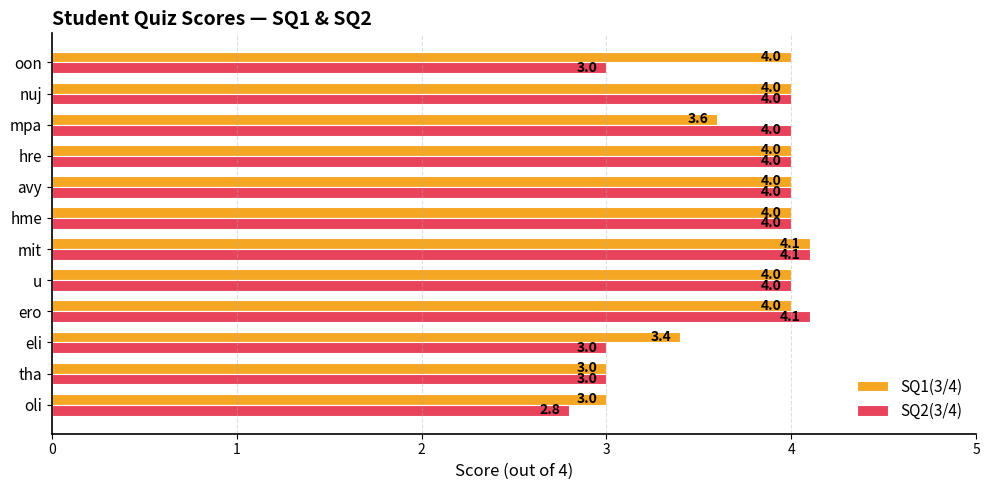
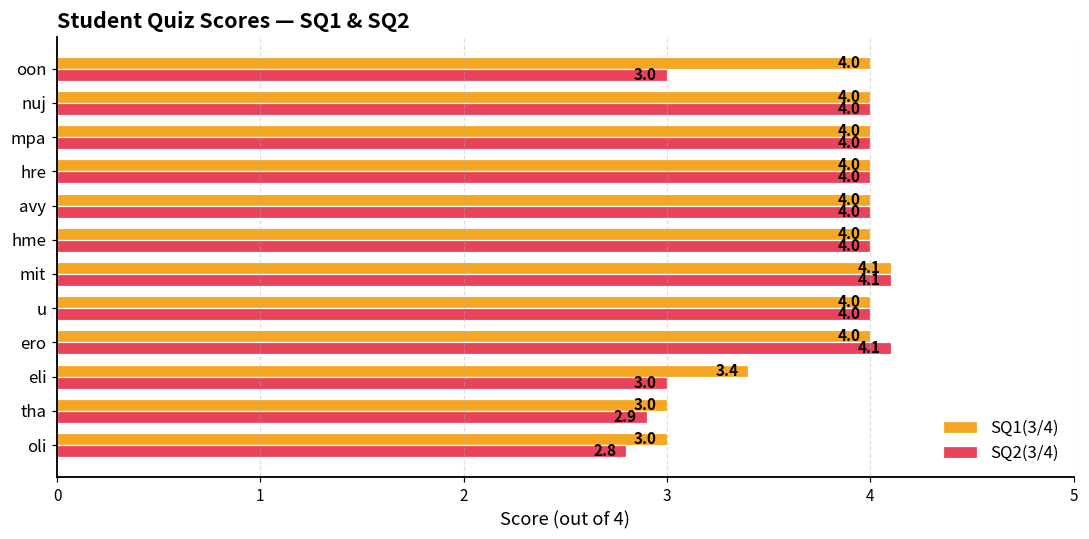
  {
    "SQ1(3/4)": {
      "oon": 4.0,
-     "mpa": 3.6,
+     "mpa": 4.0,
      "ero": 4.0,
      "eli": 3.4,
      "oli": 3.0
    },
    "SQ2(3/4)": {
      "oon": 3.0,
      "mpa": 4.0,
      "ero": 4.1,
      "eli": 3.0,
-     "tha": 3.0,
+     "tha": 2.9,
      "oli": 2.8
    }
  }
